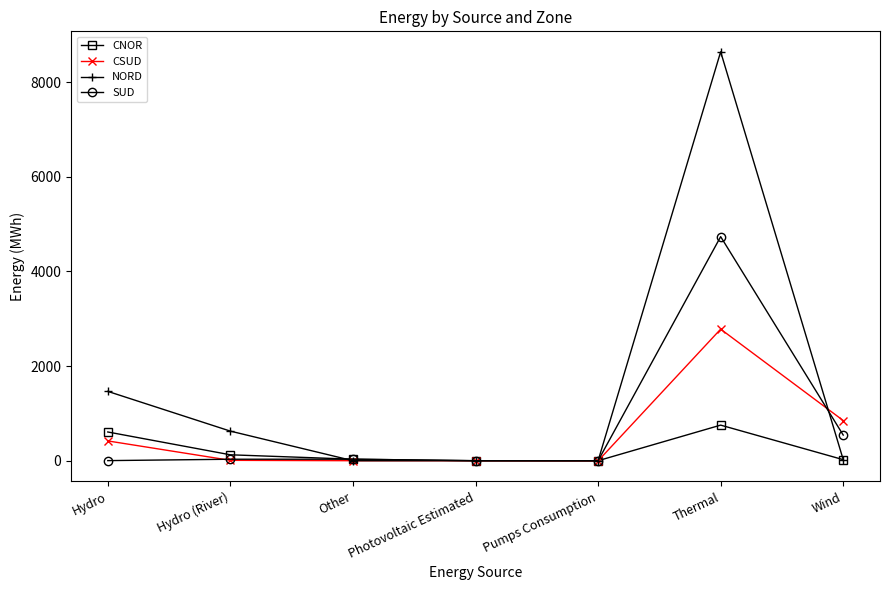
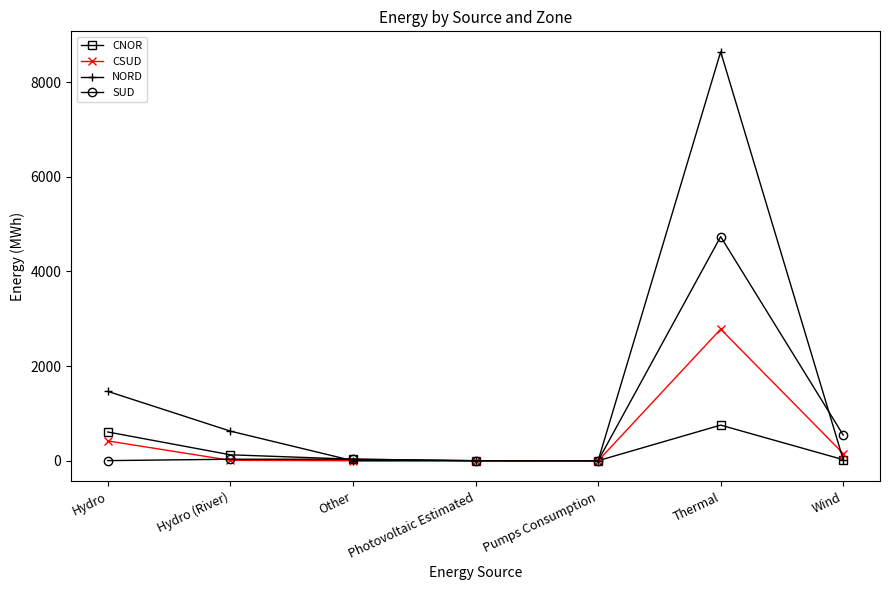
  {
    "CSUD": {
      "Hydro": 400,
      "Thermal": 2800,
-     "Wind": 800
+     "Wind": 200
    }
  }
